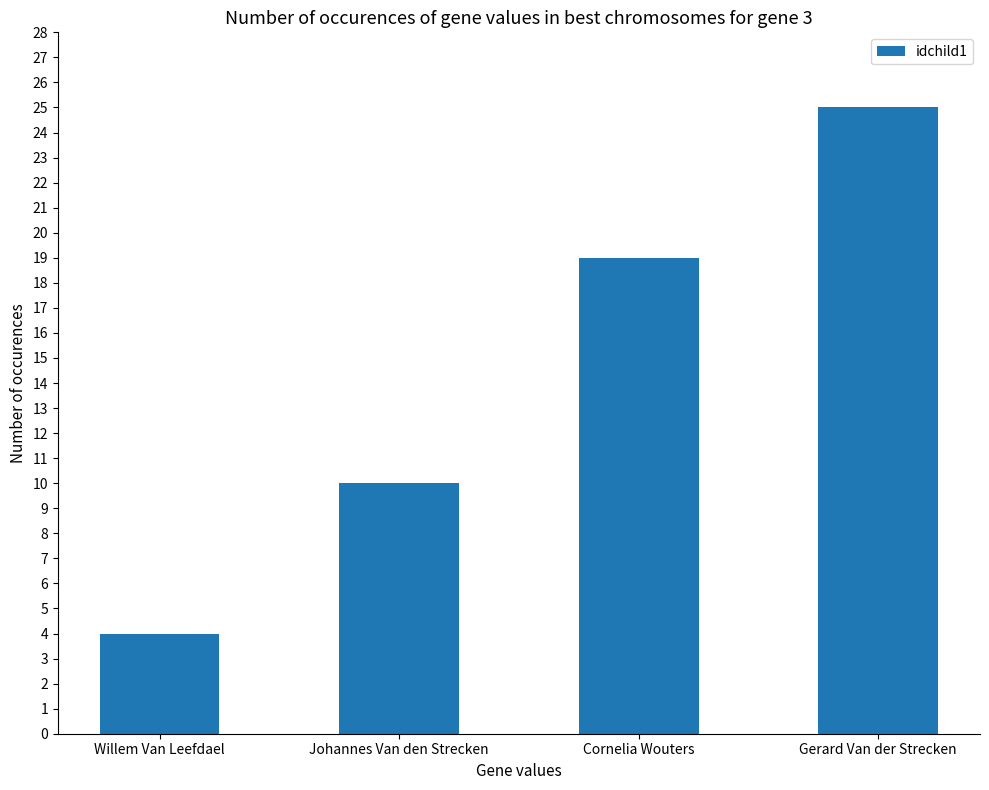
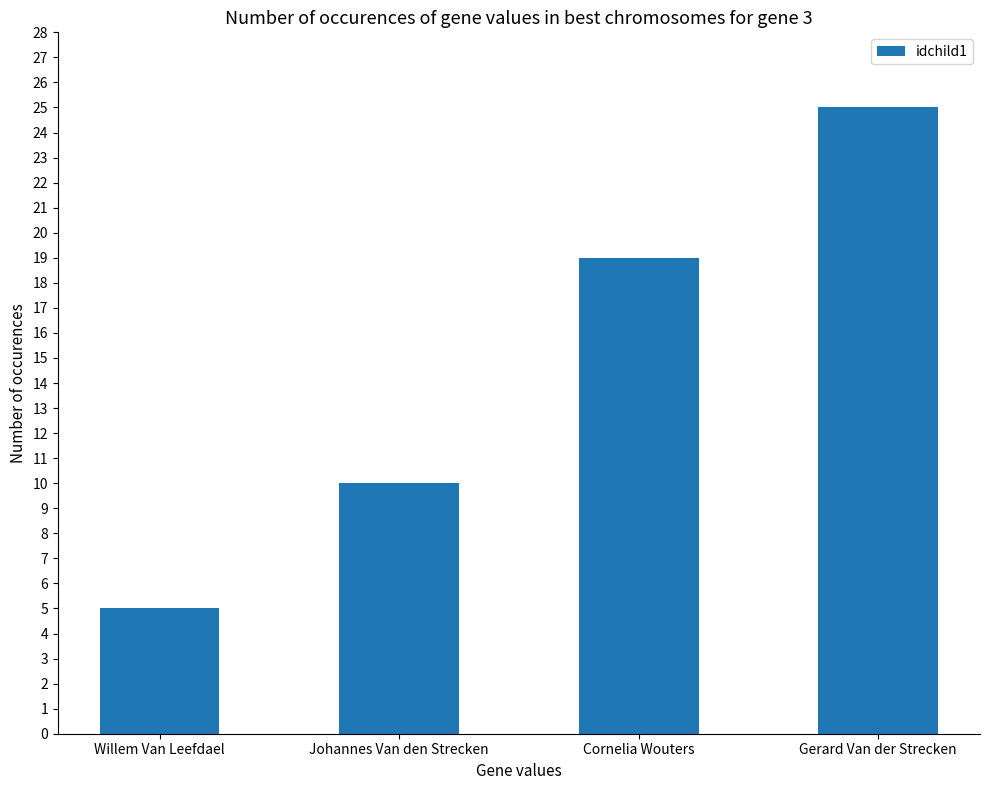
  {
-   "Willem Van Leefdael": 4,
+   "Willem Van Leefdael": 5,
    "Johannes Van den Strecken": 10,
    "Cornelia Wouters": 19,
    "Gerard Van der Strecken": 25
  }
